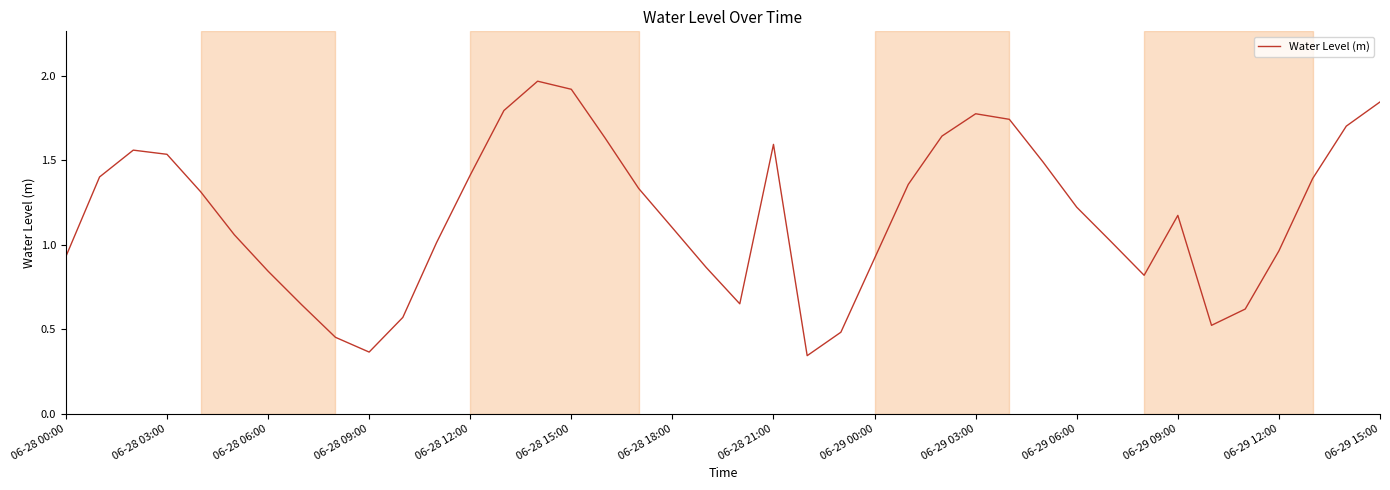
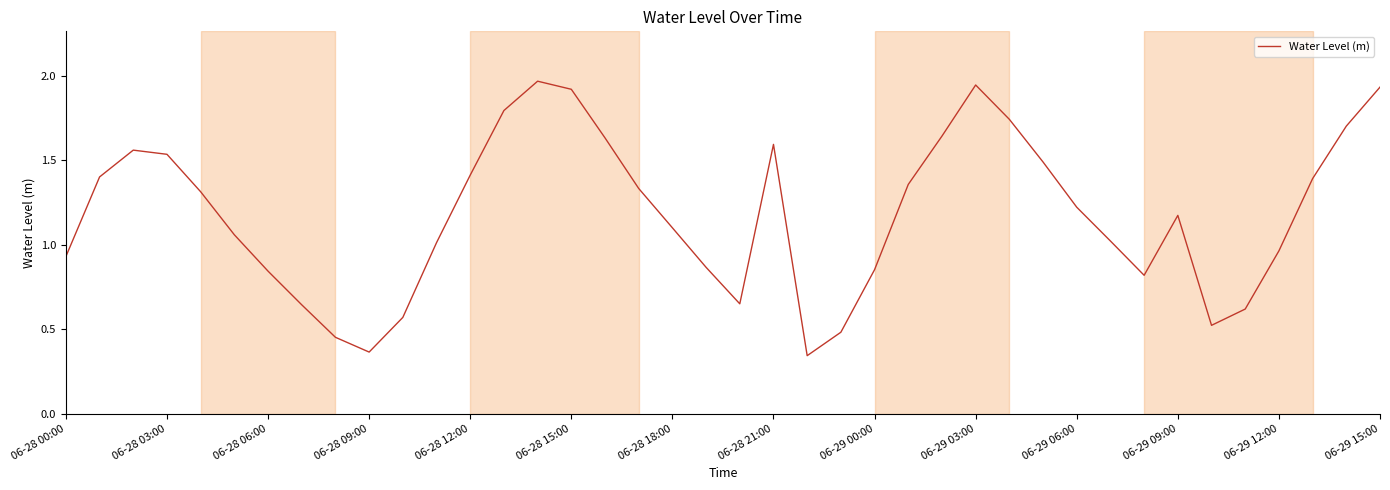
  {
    "06-28 00:00": 0.93,
    "06-28 03:00": 1.54,
    "06-28 06:00": 0.84,
    "06-28 09:00": 0.36,
    "06-28 12:00": 1.41,
    "06-28 15:00": 1.92,
    "06-28 18:00": 1.10,
    "06-28 21:00": 1.60,
-   "06-29 00:00": 0.92,
-   "06-29 03:00": 1.78,
+   "06-29 00:00": 0.85,
+   "06-29 03:00": 1.95,
    "06-29 06:00": 1.22,
    "06-29 09:00": 1.17,
    "06-29 12:00": 0.96,
-   "06-29 15:00": 1.85
+   "06-29 15:00": 1.93
  }
